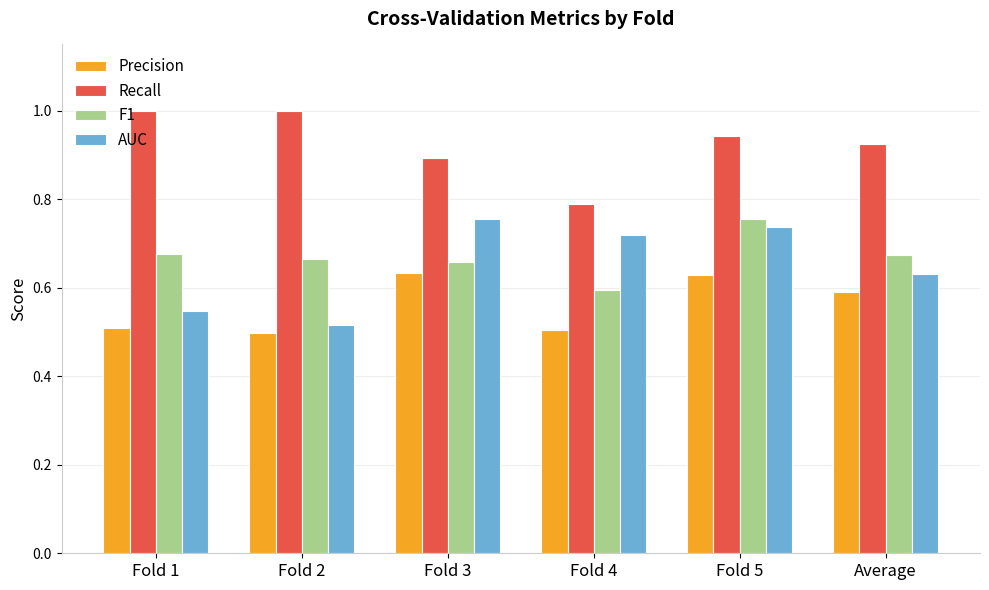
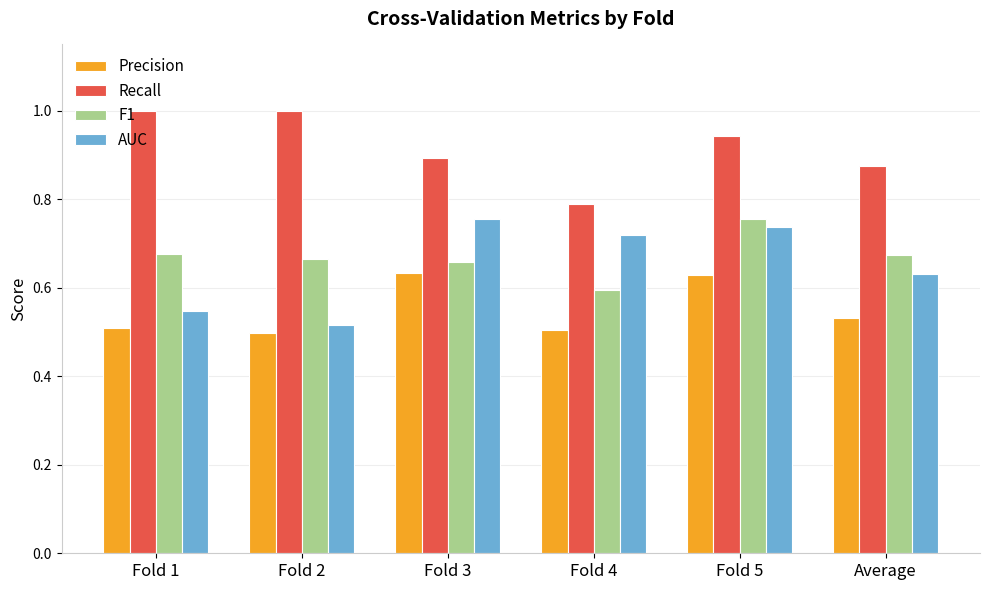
  {
    "Precision": {
      "Fold 1": 0.51,
      "Fold 2": 0.50,
      "Fold 3": 0.63,
      "Fold 4": 0.50,
      "Fold 5": 0.63,
-     "Average": 0.59
+     "Average": 0.53
    },
    "Recall": {
      "Fold 1": 1.00,
      "Fold 2": 1.00,
      "Fold 3": 0.89,
      "Fold 4": 0.79,
      "Fold 5": 0.94,
-     "Average": 0.93
+     "Average": 0.88
    },
    "F1": {
      "Fold 1": 0.68,
      "Fold 2": 0.66,
      "Fold 3": 0.66,
      "Fold 4": 0.59,
      "Fold 5": 0.75,
      "Average": 0.67
    },
    "AUC": {
      "Fold 1": 0.55,
      "Fold 2": 0.52,
      "Fold 3": 0.76,
      "Fold 4": 0.72,
      "Fold 5": 0.74,
      "Average": 0.63
    }
  }
